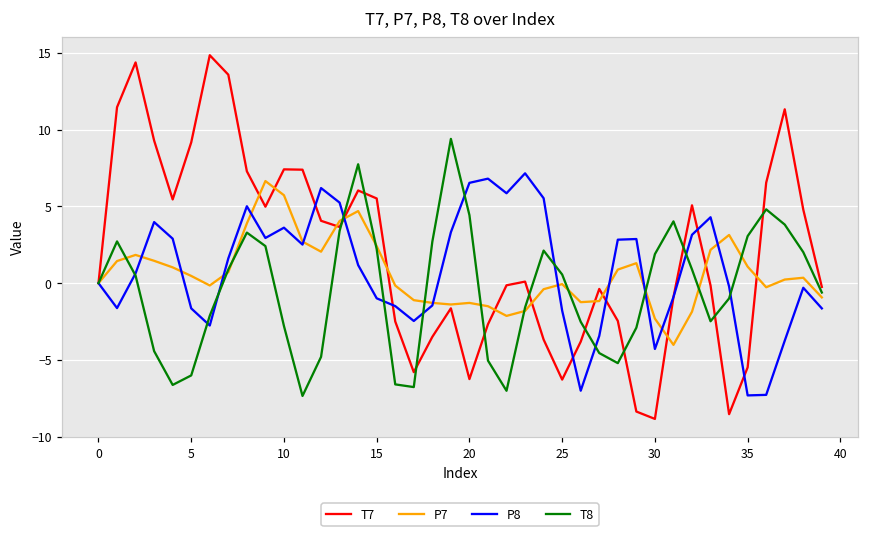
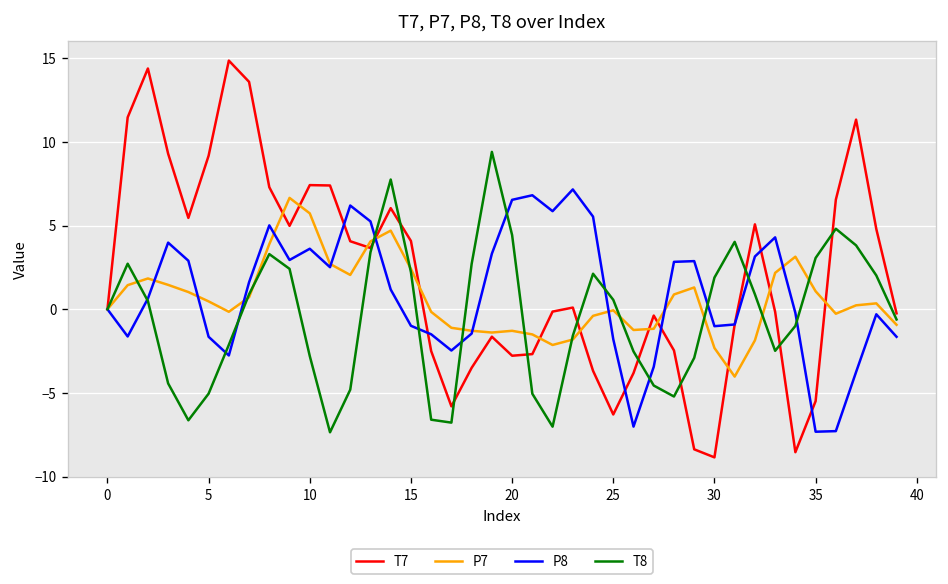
  {
    "T7": {
      "5": 9.2,
      "10": 7.4,
-     "15": 5.5,
-     "20": -6.3,
+     "15": 4.1,
+     "20": -2.8,
      "25": -6.3,
      "30": -8.8,
      "35": -5.5
    },
    "P7": {
      "5": 0.5,
      "10": 5.7,
      "15": 2.4,
      "20": -1.3,
      "25": -0.1,
      "30": -2.3,
      "35": 1.1
    },
    "P8": {
      "5": -1.6,
      "10": 3.6,
      "15": -1.0,
      "20": 6.5,
      "25": -1.8,
-     "30": -4.3,
+     "30": -1.0,
      "35": -7.3
    },
    "T8": {
-     "5": -6.0,
+     "5": -5.0,
      "10": -2.8,
      "15": 2.2,
      "20": 4.4,
      "25": 0.6,
      "30": 1.9,
      "35": 3.1
    }
  }
